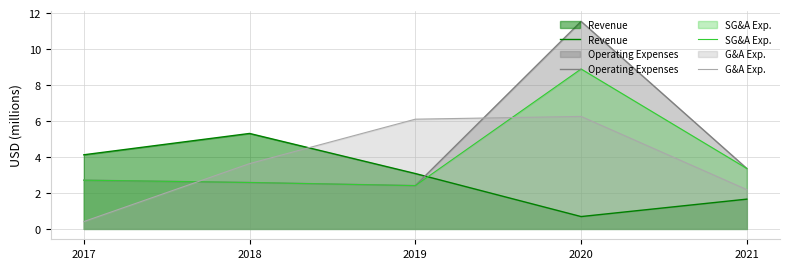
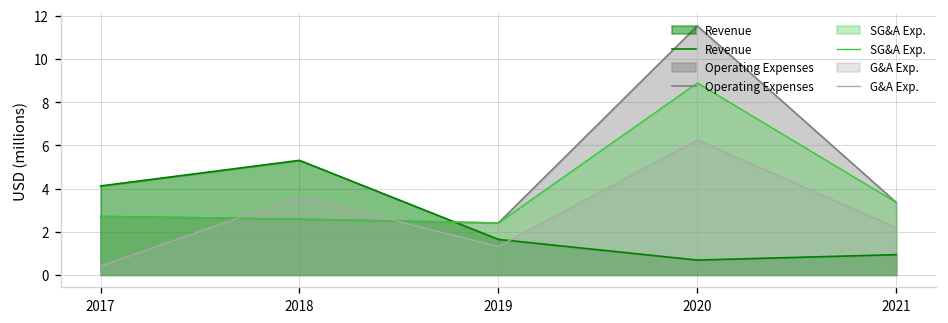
  {
    "Revenue": {
      "2017": 4.1,
      "2018": 5.3,
-     "2019": 3.1,
+     "2019": 1.6,
      "2020": 0.7,
-     "2021": 1.7
+     "2021": 0.9
    },
    "G&A Exp.": {
      "2017": 0.4,
      "2018": 3.6,
-     "2019": 6.1,
+     "2019": 1.3,
      "2020": 6.3,
      "2021": 2.2
    }
  }
